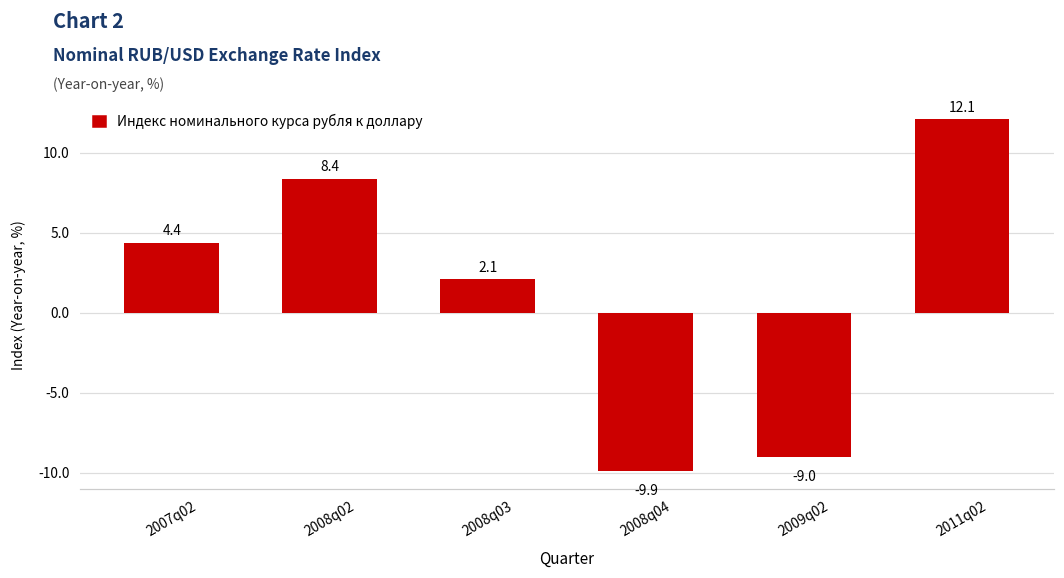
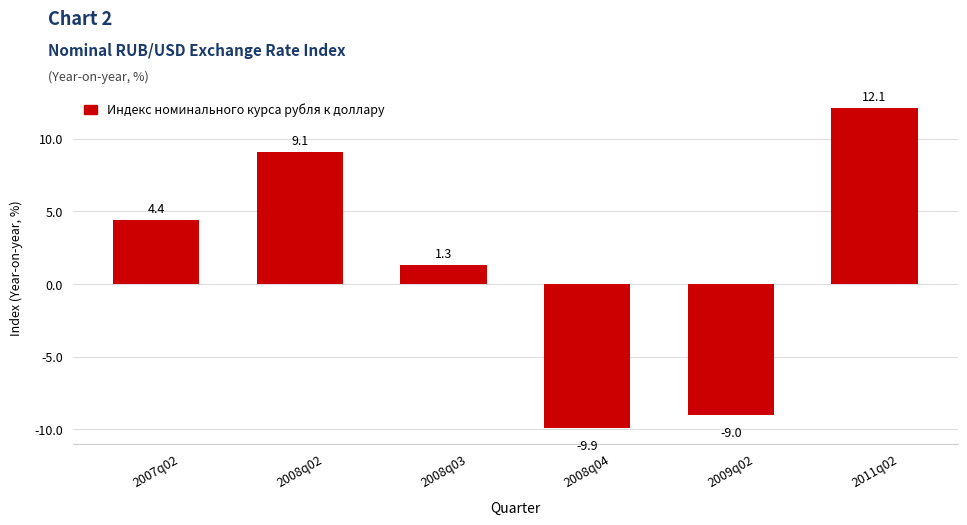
  {
    "2007q02": 4.4,
-   "2008q02": 8.4,
-   "2008q03": 2.1,
+   "2008q02": 9.1,
+   "2008q03": 1.3,
    "2008q04": -9.9,
    "2009q02": -9.0,
    "2011q02": 12.1
  }
